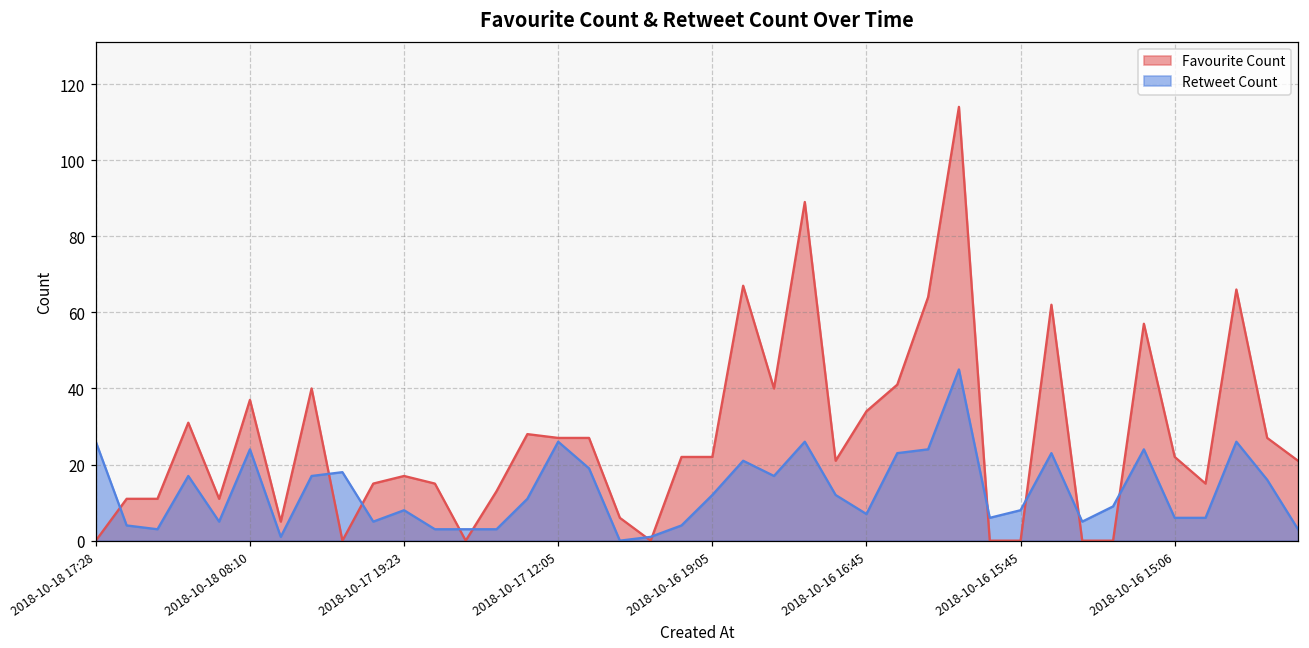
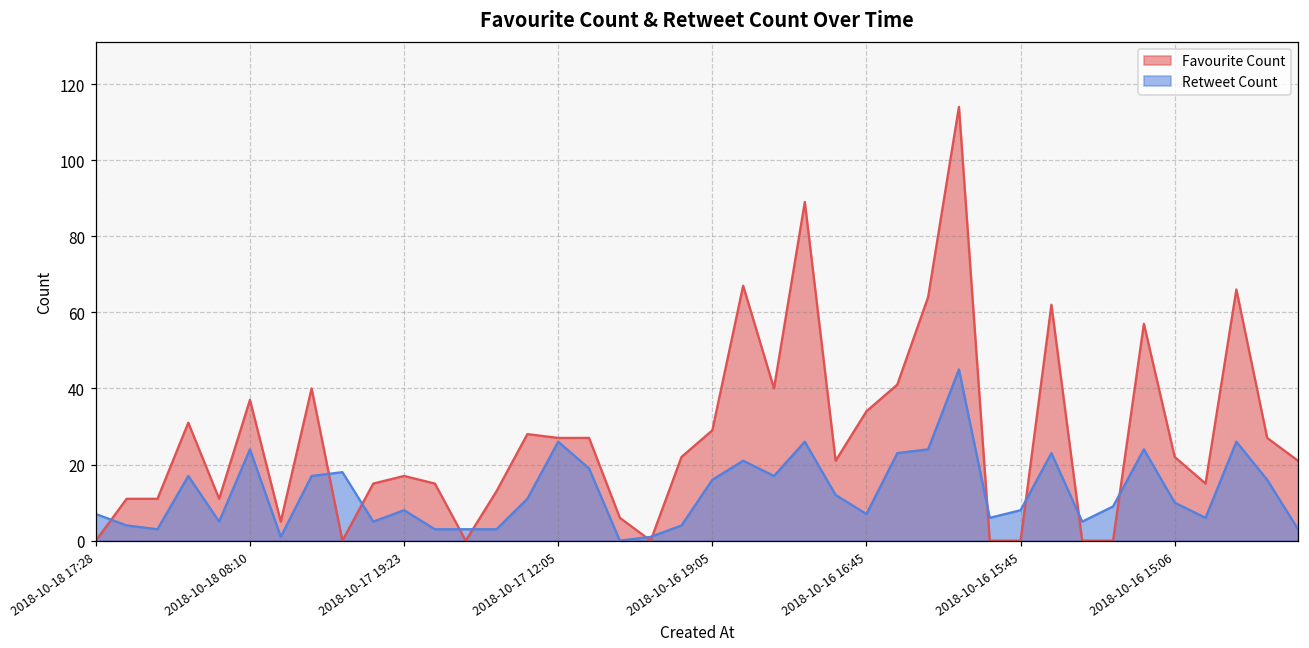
  {
    "Favourite Count": {
      "2018-10-18 17:28": 0,
      "2018-10-18 08:10": 37,
      "2018-10-17 19:23": 17,
      "2018-10-17 12:05": 27,
-     "2018-10-16 19:05": 22,
+     "2018-10-16 19:05": 29,
      "2018-10-16 16:45": 34,
      "2018-10-16 15:45": 0,
      "2018-10-16 15:06": 22
    },
    "Retweet Count": {
-     "2018-10-18 17:28": 26,
+     "2018-10-18 17:28": 7,
      "2018-10-18 08:10": 24,
      "2018-10-17 19:23": 8,
      "2018-10-17 12:05": 26,
-     "2018-10-16 19:05": 12,
+     "2018-10-16 19:05": 16,
      "2018-10-16 16:45": 7,
      "2018-10-16 15:45": 8,
-     "2018-10-16 15:06": 6
+     "2018-10-16 15:06": 10
    }
  }
